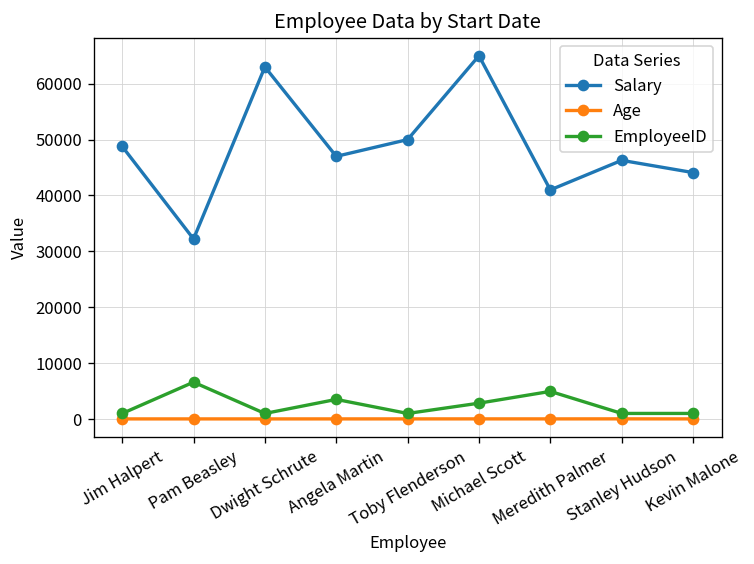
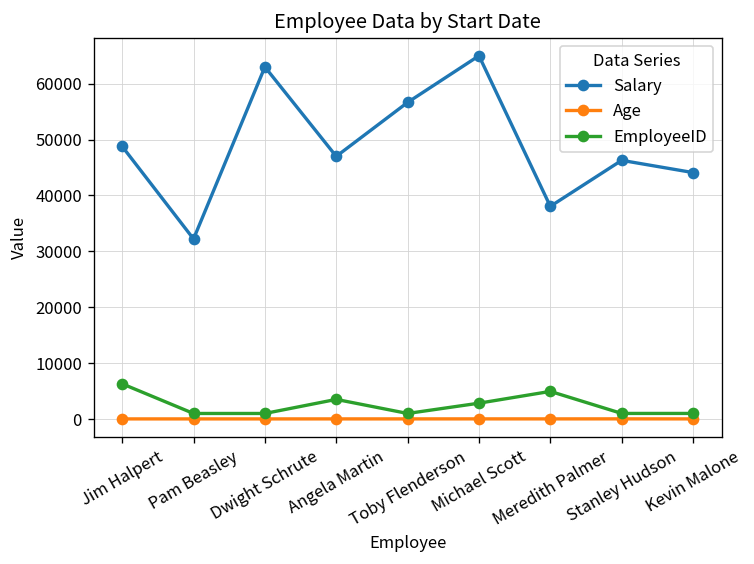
  {
    "Salary": {
      "Jim Halpert": 49000,
      "Pam Beasley": 32000,
      "Dwight Schrute": 63000,
      "Angela Martin": 47000,
-     "Toby Flenderson": 50000,
+     "Toby Flenderson": 57000,
      "Michael Scott": 65000,
-     "Meredith Palmer": 41000,
+     "Meredith Palmer": 38000,
      "Stanley Hudson": 46000,
      "Kevin Malone": 44000
    },
    "Age": {
      "Jim Halpert": 0,
      "Pam Beasley": 0,
      "Dwight Schrute": 0,
      "Angela Martin": 0,
      "Toby Flenderson": 0,
      "Michael Scott": 0,
      "Meredith Palmer": 0,
      "Stanley Hudson": 0,
      "Kevin Malone": 0
    },
    "EmployeeID": {
-     "Jim Halpert": 1000,
-     "Pam Beasley": 7000,
+     "Jim Halpert": 6000,
+     "Pam Beasley": 1000,
      "Dwight Schrute": 1000,
      "Angela Martin": 4000,
      "Toby Flenderson": 1000,
      "Michael Scott": 3000,
      "Meredith Palmer": 5000,
      "Stanley Hudson": 1000,
      "Kevin Malone": 1000
    }
  }
